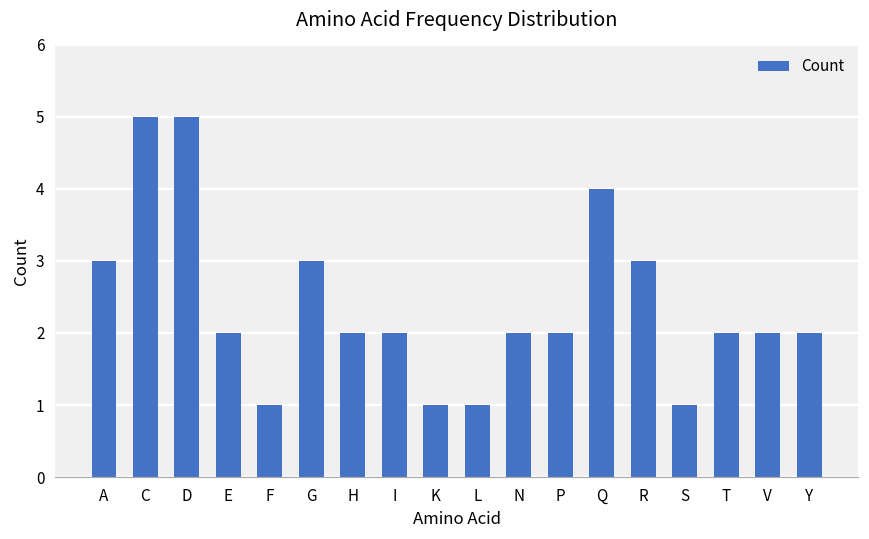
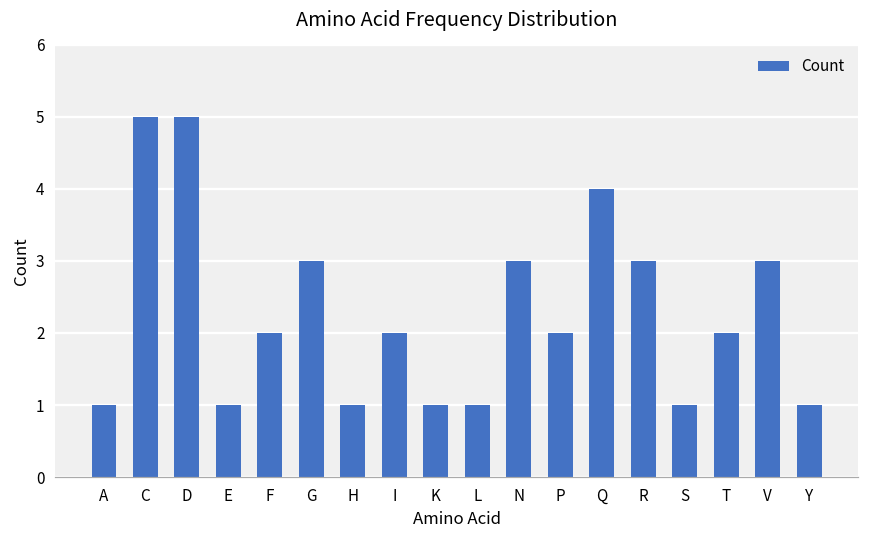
  {
-   "A": 3,
+   "A": 1,
    "C": 5,
    "D": 5,
-   "E": 2,
-   "F": 1,
+   "E": 1,
+   "F": 2,
    "G": 3,
-   "H": 2,
+   "H": 1,
    "I": 2,
    "K": 1,
    "L": 1,
-   "N": 2,
+   "N": 3,
    "P": 2,
    "Q": 4,
    "R": 3,
    "S": 1,
    "T": 2,
-   "V": 2,
-   "Y": 2
+   "V": 3,
+   "Y": 1
  }
